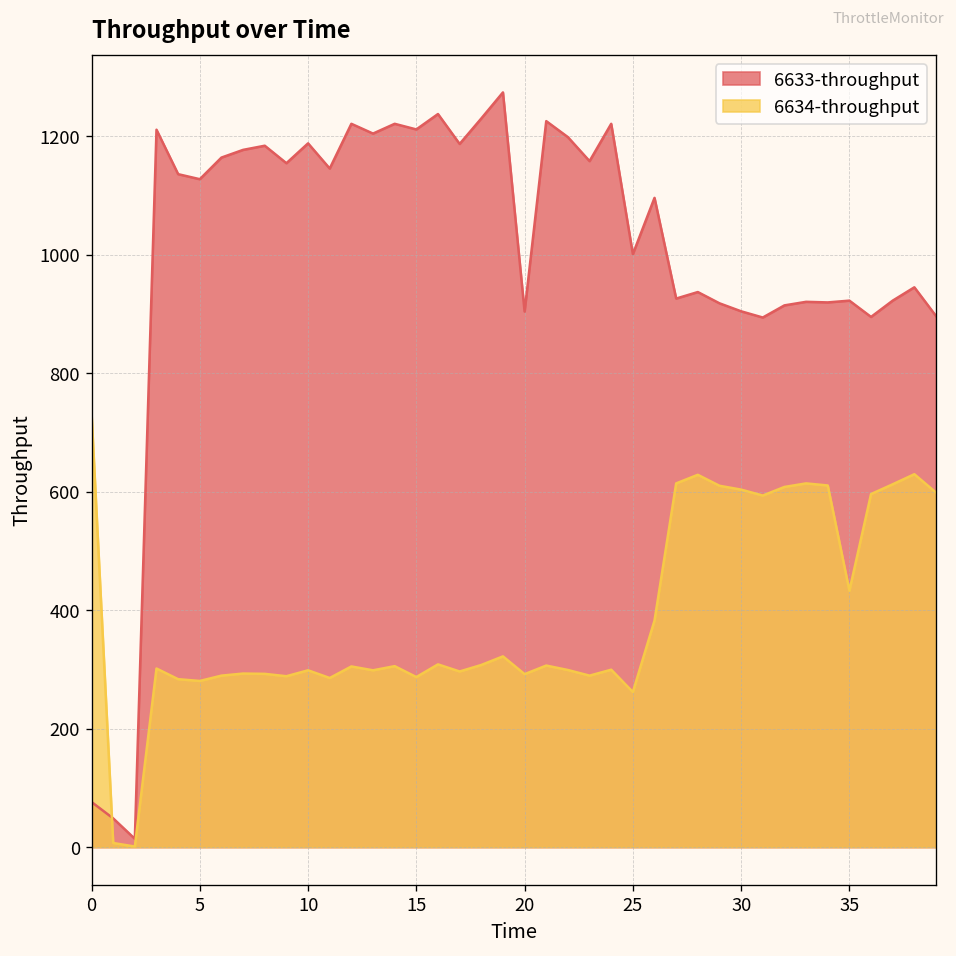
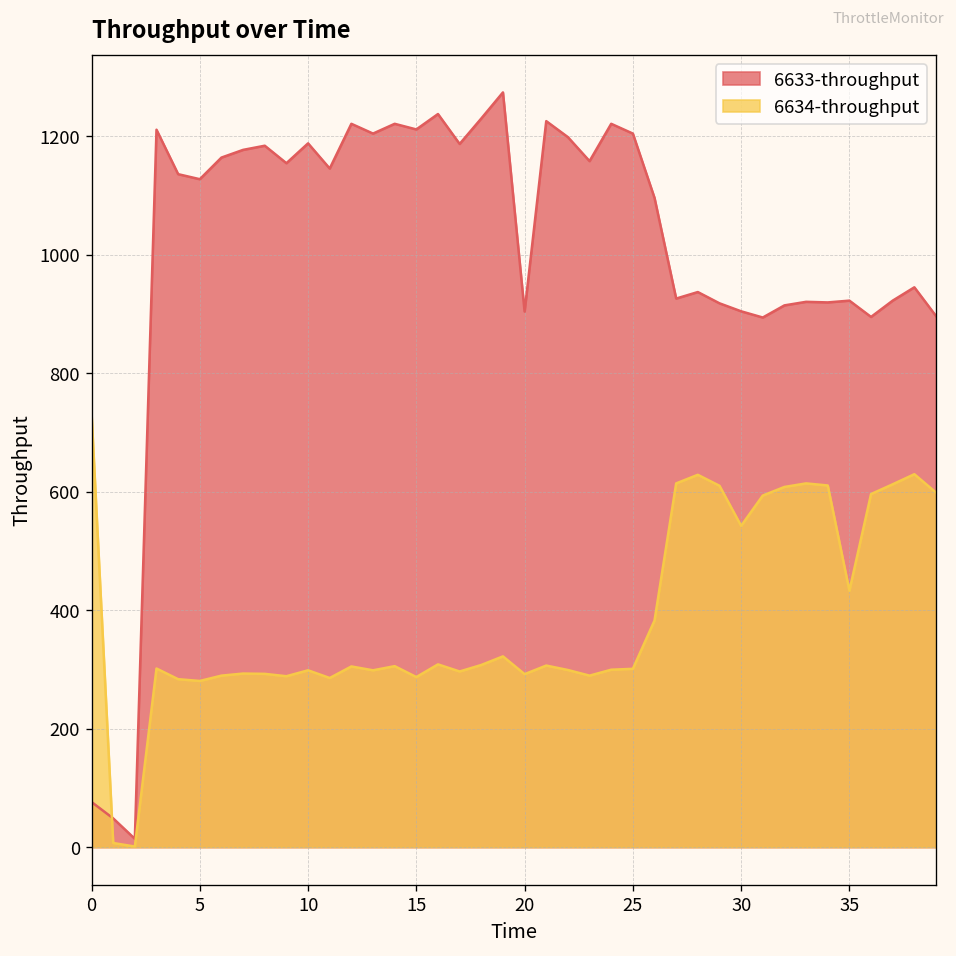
  {
    "6633-throughput": {
      "0": 80,
      "5": 1130,
      "10": 1190,
      "15": 1210,
      "20": 900,
-     "25": 1000,
+     "25": 1200,
      "30": 900,
      "35": 920
    },
    "6634-throughput": {
      "0": 730,
      "5": 280,
      "10": 300,
      "15": 290,
      "20": 290,
-     "25": 260,
-     "30": 600,
+     "25": 300,
+     "30": 540,
      "35": 430
    }
  }
